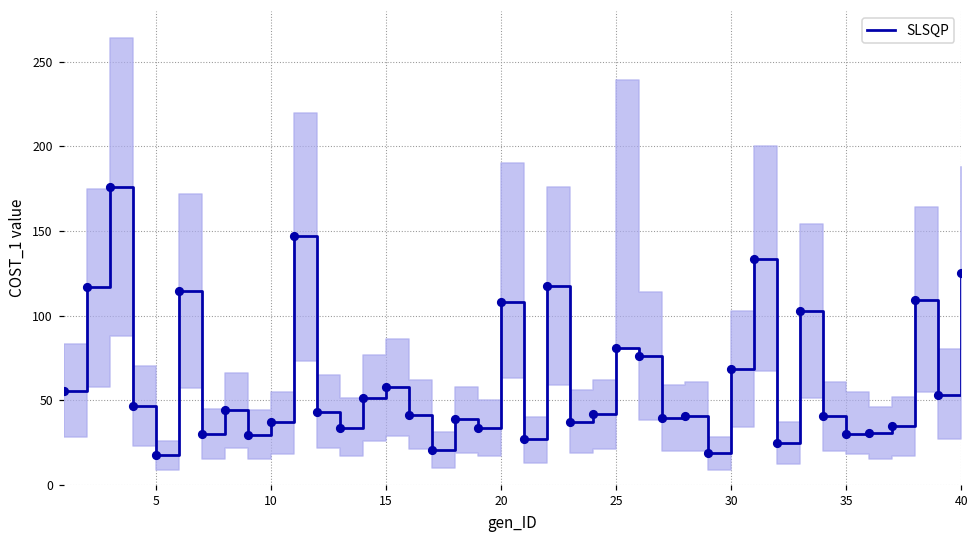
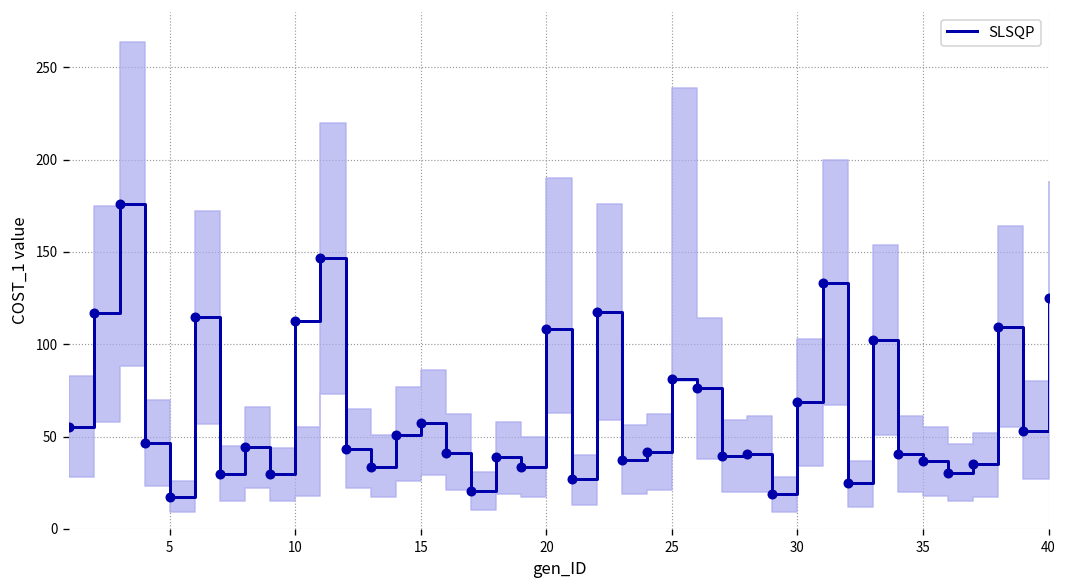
  {
    "SLSQP": {
      "5": 17,
-     "10": 37,
+     "10": 112,
      "15": 58,
      "20": 108,
      "25": 81,
      "30": 69,
-     "35": 30,
+     "35": 37,
      "40": 125
    }
  }
